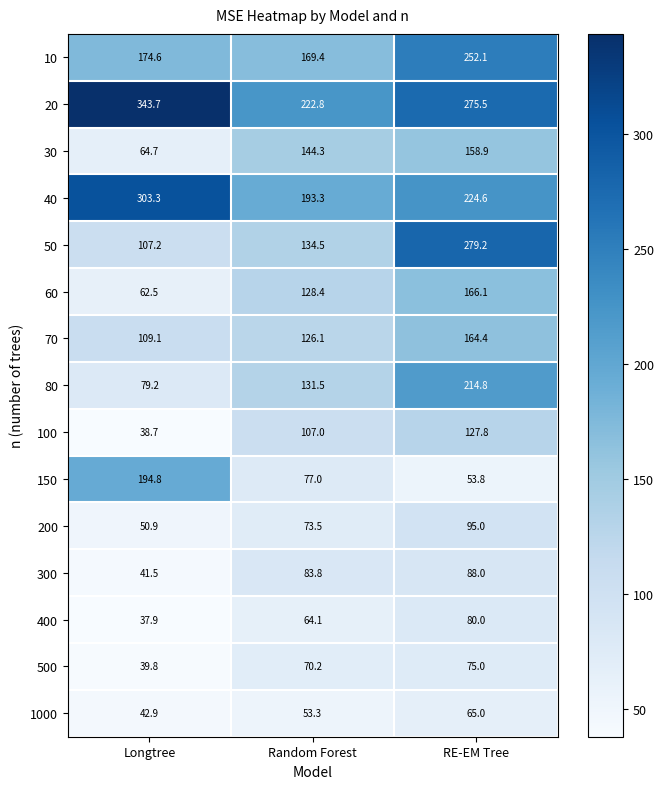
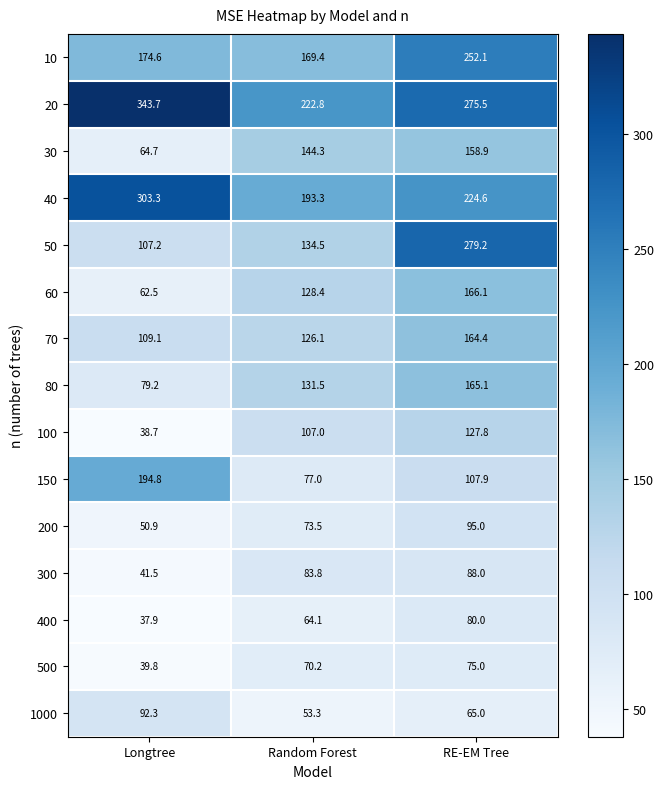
  {
    "10": {
      "Longtree": 174.6,
      "Random Forest": 169.4,
      "RE-EM Tree": 252.1
    },
    "20": {
      "Longtree": 343.7,
      "Random Forest": 222.8,
      "RE-EM Tree": 275.5
    },
    "30": {
      "Longtree": 64.7,
      "Random Forest": 144.3,
      "RE-EM Tree": 158.9
    },
    "40": {
      "Longtree": 303.3,
      "Random Forest": 193.3,
      "RE-EM Tree": 224.6
    },
    "50": {
      "Longtree": 107.2,
      "Random Forest": 134.5,
      "RE-EM Tree": 279.2
    },
    "60": {
      "Longtree": 62.5,
      "Random Forest": 128.4,
      "RE-EM Tree": 166.1
    },
    "70": {
      "Longtree": 109.1,
      "Random Forest": 126.1,
      "RE-EM Tree": 164.4
    },
    "80": {
      "Longtree": 79.2,
      "Random Forest": 131.5,
-     "RE-EM Tree": 214.8
+     "RE-EM Tree": 165.1
    },
    "100": {
      "Longtree": 38.7,
      "Random Forest": 107.0,
      "RE-EM Tree": 127.8
    },
    "150": {
      "Longtree": 194.8,
      "Random Forest": 77.0,
-     "RE-EM Tree": 53.8
+     "RE-EM Tree": 107.9
    },
    "200": {
      "Longtree": 50.9,
      "Random Forest": 73.5,
      "RE-EM Tree": 95.0
    },
    "300": {
      "Longtree": 41.5,
      "Random Forest": 83.8,
      "RE-EM Tree": 88.0
    },
    "400": {
      "Longtree": 37.9,
      "Random Forest": 64.1,
      "RE-EM Tree": 80.0
    },
    "500": {
      "Longtree": 39.8,
      "Random Forest": 70.2,
      "RE-EM Tree": 75.0
    },
    "1000": {
-     "Longtree": 42.9,
+     "Longtree": 92.3,
      "Random Forest": 53.3,
      "RE-EM Tree": 65.0
    }
  }
